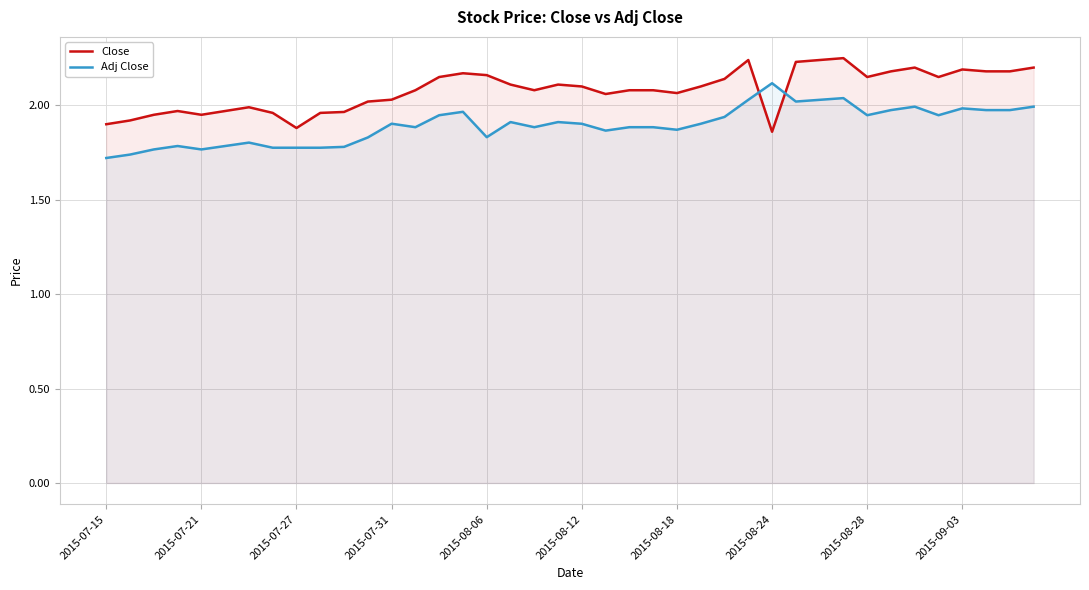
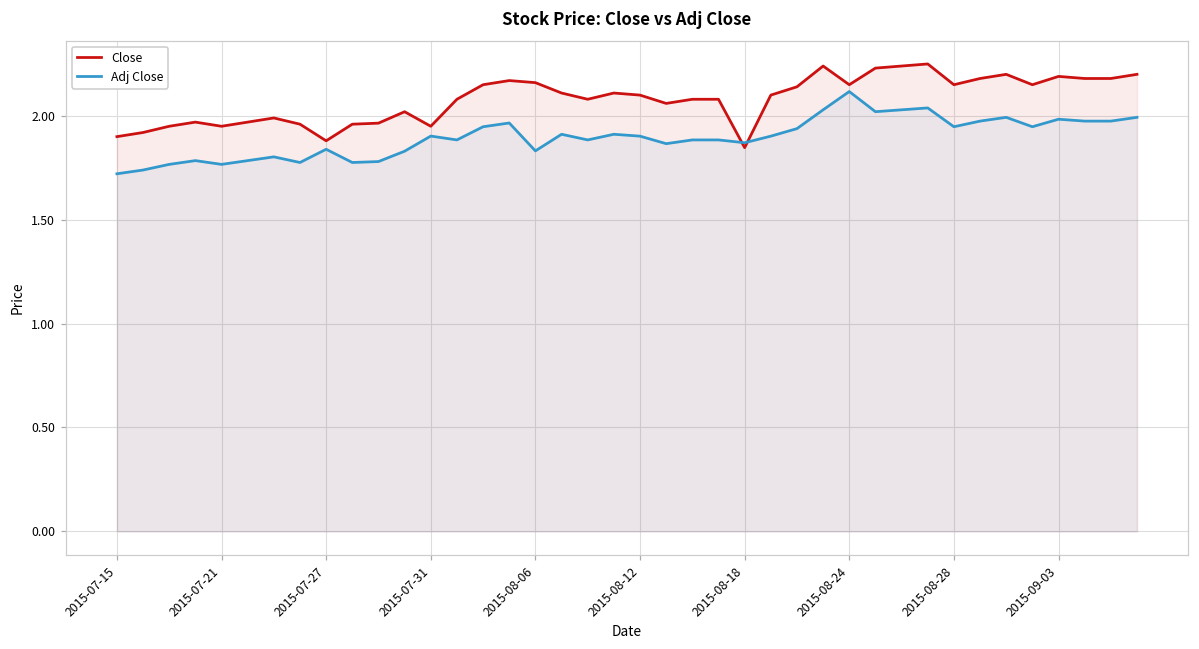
  {
    "Close": {
      "2015-07-15": 1.90,
      "2015-07-21": 1.95,
      "2015-07-27": 1.88,
-     "2015-07-31": 2.03,
+     "2015-07-31": 1.95,
      "2015-08-06": 2.16,
      "2015-08-12": 2.10,
-     "2015-08-18": 2.07,
-     "2015-08-24": 1.86,
+     "2015-08-18": 1.85,
+     "2015-08-24": 2.15,
      "2015-08-28": 2.15,
      "2015-09-03": 2.19
    },
    "Adj Close": {
      "2015-07-15": 1.72,
      "2015-07-21": 1.77,
-     "2015-07-27": 1.78,
+     "2015-07-27": 1.84,
      "2015-07-31": 1.90,
      "2015-08-06": 1.83,
      "2015-08-12": 1.90,
      "2015-08-18": 1.87,
      "2015-08-24": 2.12,
      "2015-08-28": 1.95,
      "2015-09-03": 1.98
    }
  }
